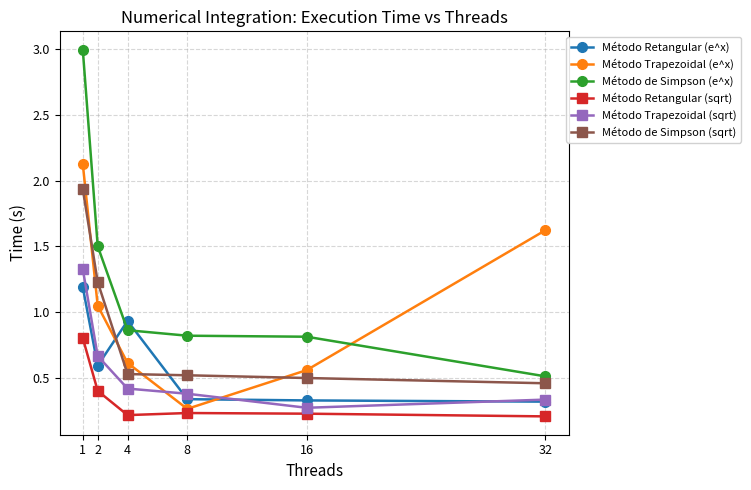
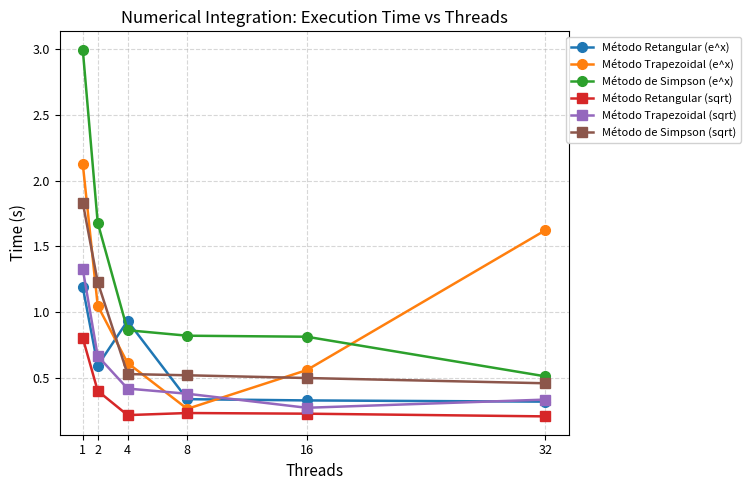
  {
    "Método Retangular (e^x)": {
      "1": 1.19,
      "2": 0.59,
      "4": 0.93,
      "8": 0.34,
      "16": 0.33
    },
    "Método Trapezoidal (e^x)": {
      "1": 2.13,
      "2": 1.05,
      "4": 0.61,
      "8": 0.26,
      "16": 0.56,
      "32": 1.62
    },
    "Método de Simpson (e^x)": {
      "1": 3.00,
-     "2": 1.50,
+     "2": 1.68,
      "4": 0.86,
      "8": 0.82,
      "16": 0.81,
      "32": 0.51
    },
    "Método Retangular (sqrt)": {
      "1": 0.80,
      "2": 0.40,
      "4": 0.22,
      "8": 0.23,
      "16": 0.23,
      "32": 0.21
    },
    "Método Trapezoidal (sqrt)": {
      "1": 1.33,
      "2": 0.67,
      "4": 0.42,
      "8": 0.38,
      "16": 0.27
    },
    "Método de Simpson (sqrt)": {
-     "1": 1.94,
+     "1": 1.83,
      "2": 1.23,
      "4": 0.53,
      "8": 0.52,
      "16": 0.50,
      "32": 0.46
    }
  }
